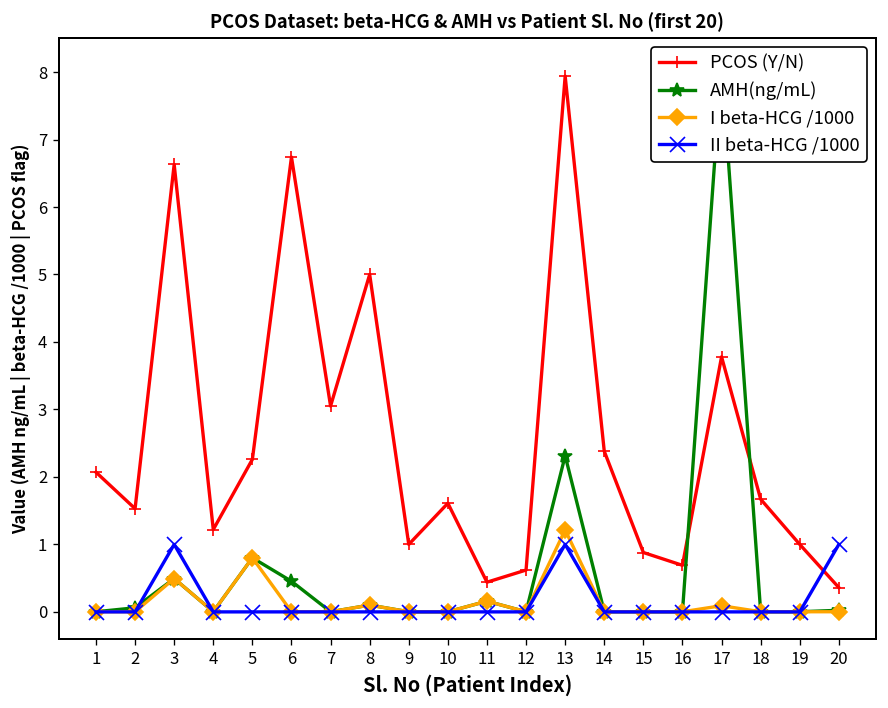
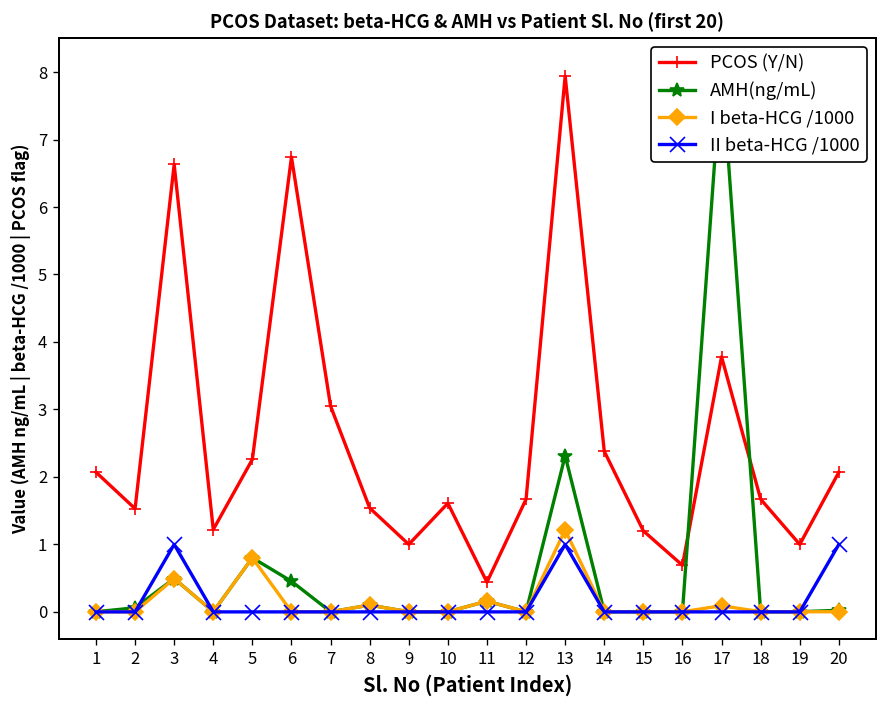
  {
    "PCOS (Y/N)": {
      "1": 2.1,
      "2": 1.5,
      "3": 6.6,
      "4": 1.2,
      "5": 2.3,
      "6": 6.7,
      "7": 3.1,
-     "8": 5.0,
+     "8": 1.5,
      "9": 1.0,
      "10": 1.6,
      "11": 0.4,
-     "12": 0.6,
+     "12": 1.7,
      "13": 7.9,
      "14": 2.4,
-     "15": 0.9,
+     "15": 1.2,
      "16": 0.7,
      "17": 3.8,
      "18": 1.7,
      "19": 1.0,
-     "20": 0.4
+     "20": 2.1
    },
    "AMH(ng/mL)": {
      "2": 0.1,
      "6": 0.5,
      "13": 2.3
    },
    "I beta-HCG /1000": {
      "13": 1.2,
      "17": 0.1
    },
    "II beta-HCG /1000": {
      "3": 1.0,
      "5": 0.0,
      "8": 0.0,
      "11": 0.0,
      "13": 1.0,
      "17": 0.0,
      "20": 1.0
    }
  }
